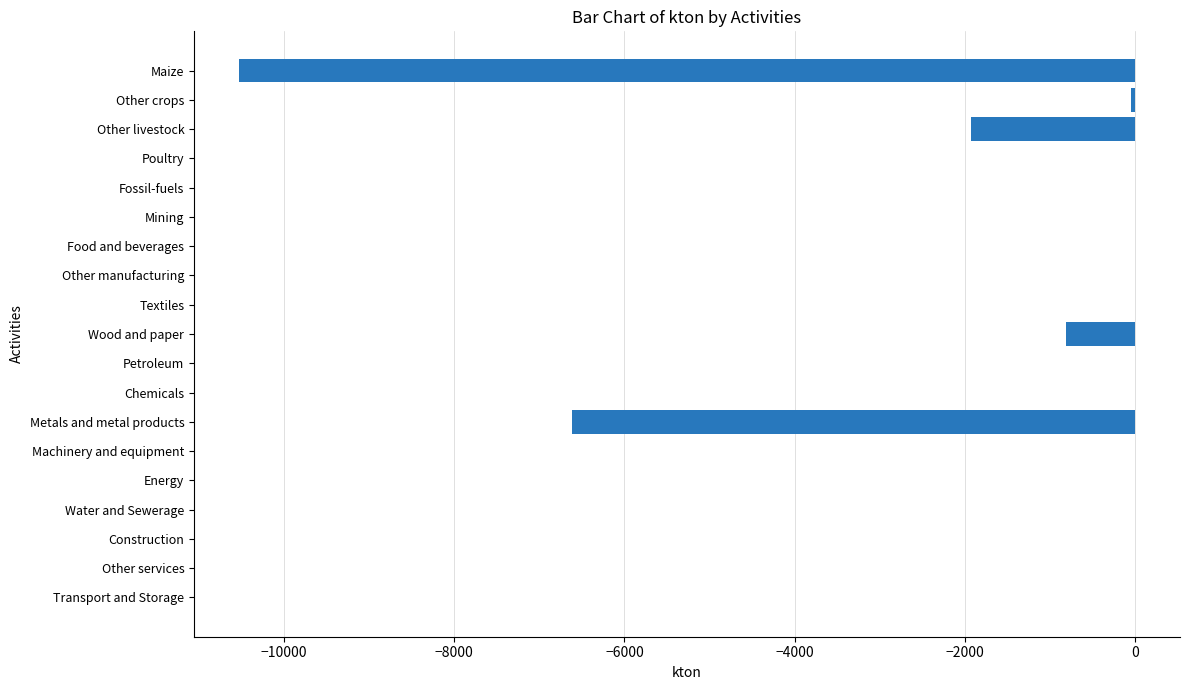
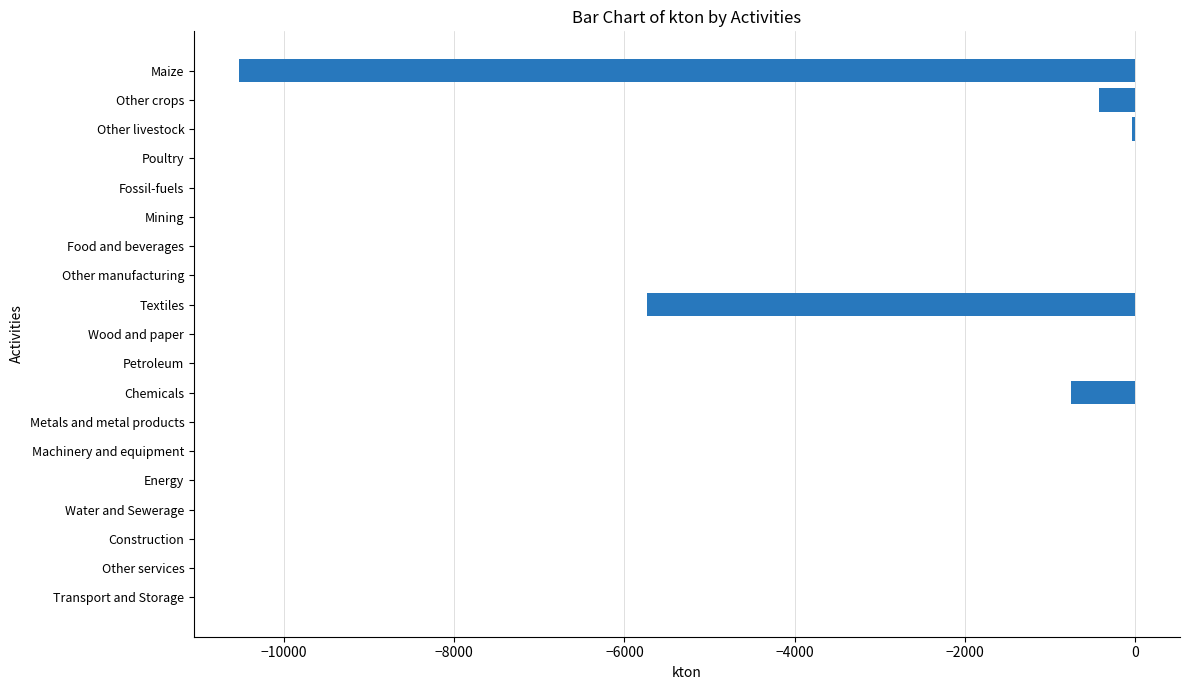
  {
    "Maize": -10500,
-   "Other crops": 0,
-   "Other livestock": -1900,
-   "Textiles": 0,
-   "Wood and paper": -800,
-   "Chemicals": 0,
-   "Metals and metal products": -6600
+   "Other crops": -400,
+   "Other livestock": 0,
+   "Textiles": -5700,
+   "Wood and paper": 0,
+   "Chemicals": -800,
+   "Metals and metal products": 0
  }
